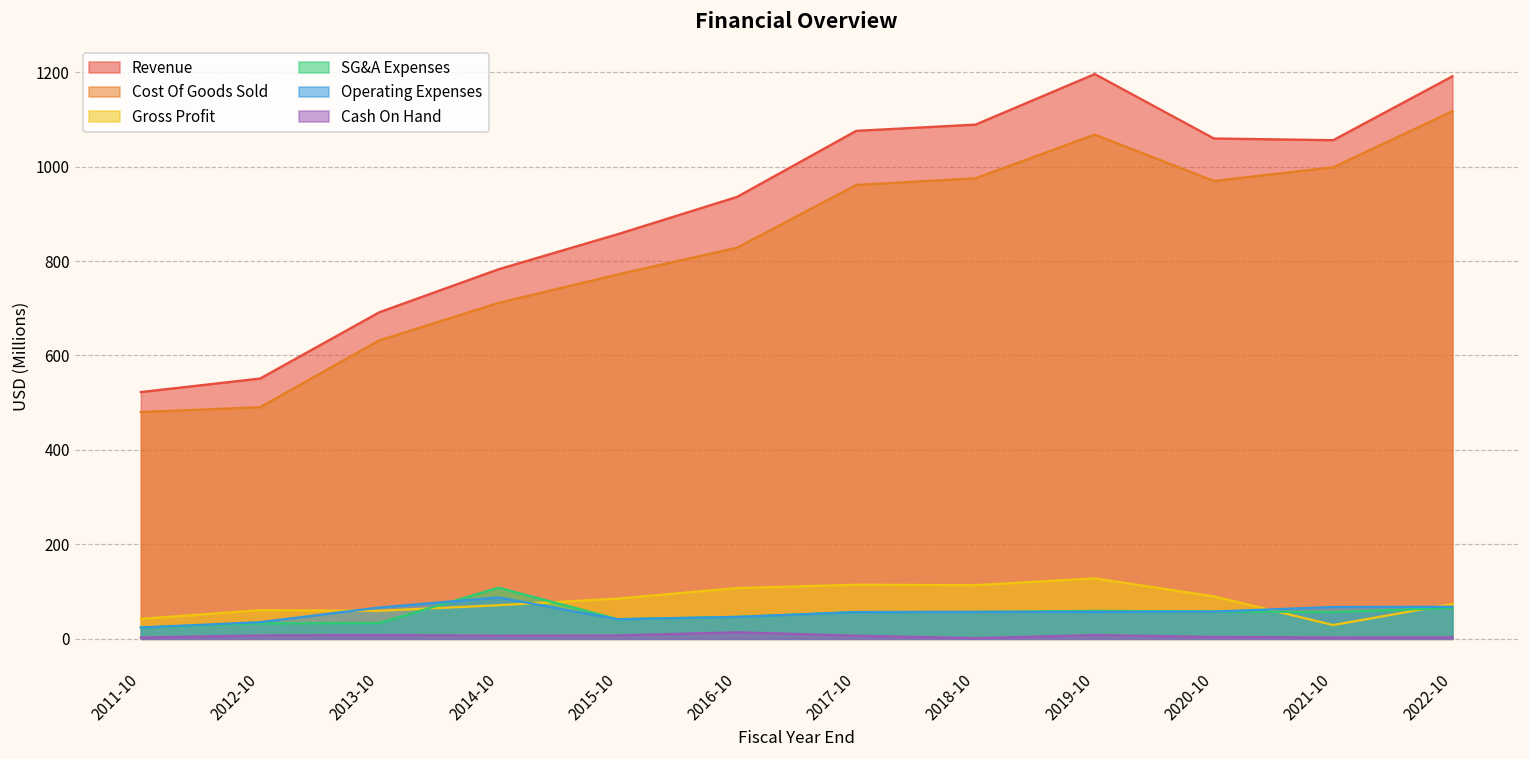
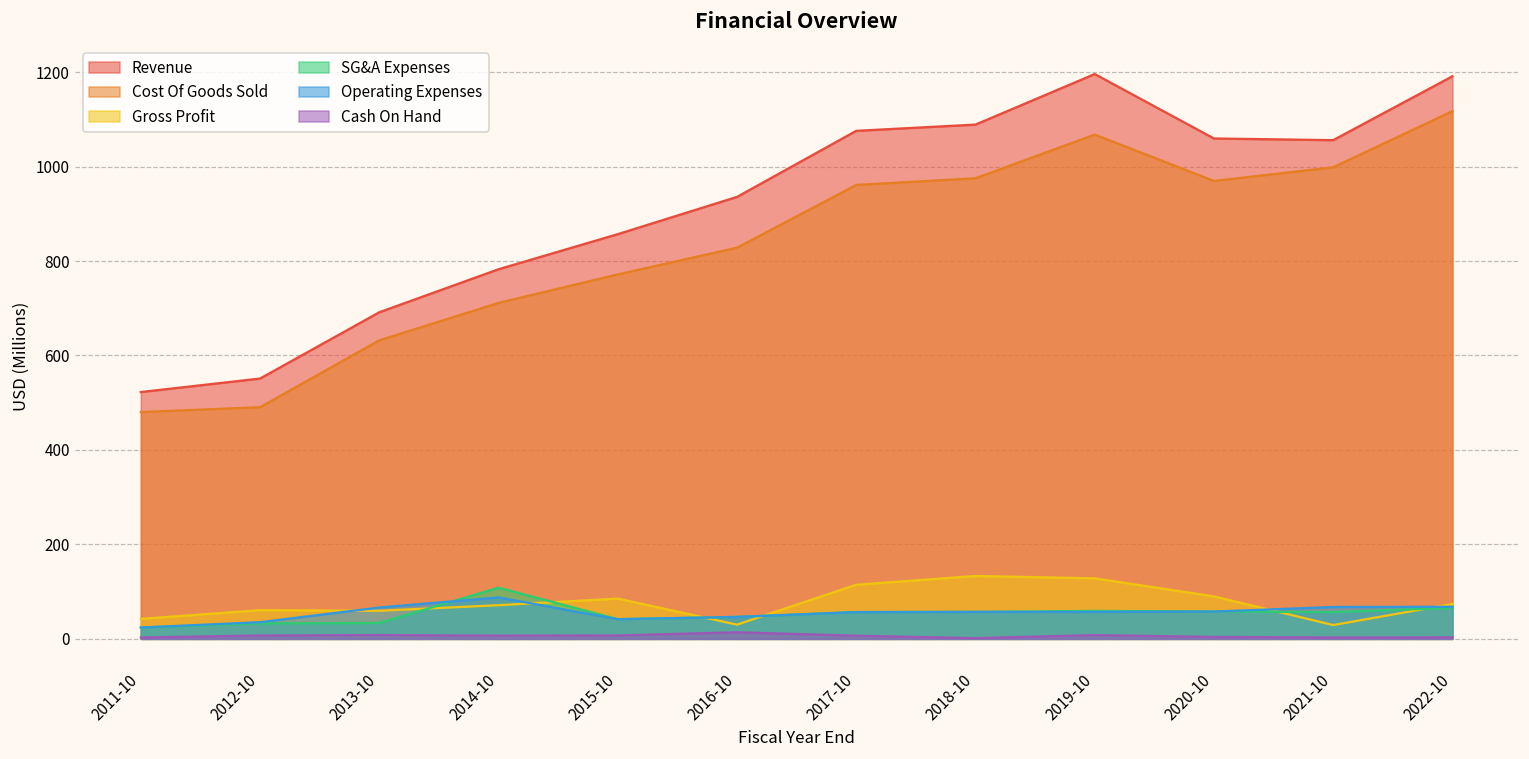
  {
    "Gross Profit": {
      "2011-10": 40,
      "2012-10": 60,
      "2013-10": 60,
      "2014-10": 70,
      "2015-10": 90,
-     "2016-10": 110,
+     "2016-10": 30,
      "2017-10": 110,
-     "2018-10": 110,
+     "2018-10": 130,
      "2019-10": 130,
      "2020-10": 90,
      "2021-10": 30
    },
    "SG&A Expenses": {
      "2013-10": 30,
      "2014-10": 110,
      "2021-10": 60
    },
    "Operating Expenses": {
      "2013-10": 70,
      "2014-10": 90,
      "2021-10": 70
    },
    "Cash On Hand": {
      "2011-10": 0,
      "2012-10": 10,
      "2013-10": 10,
      "2014-10": 10,
      "2015-10": 10,
      "2016-10": 10,
      "2017-10": 10,
      "2018-10": 0,
      "2019-10": 10,
      "2020-10": 0,
      "2021-10": 0,
      "2022-10": 0
    }
  }
